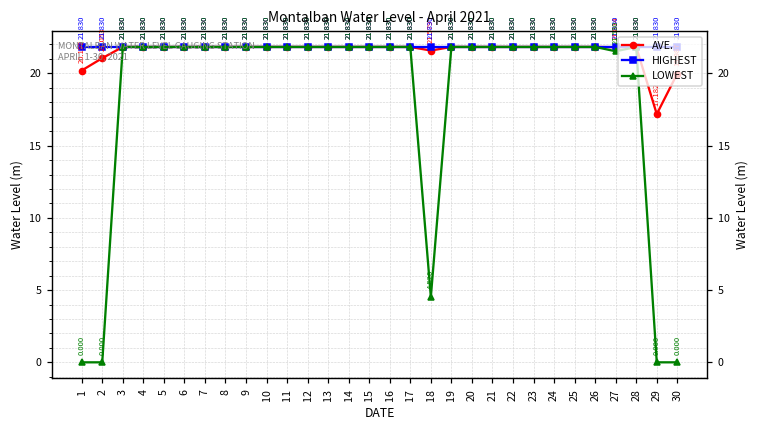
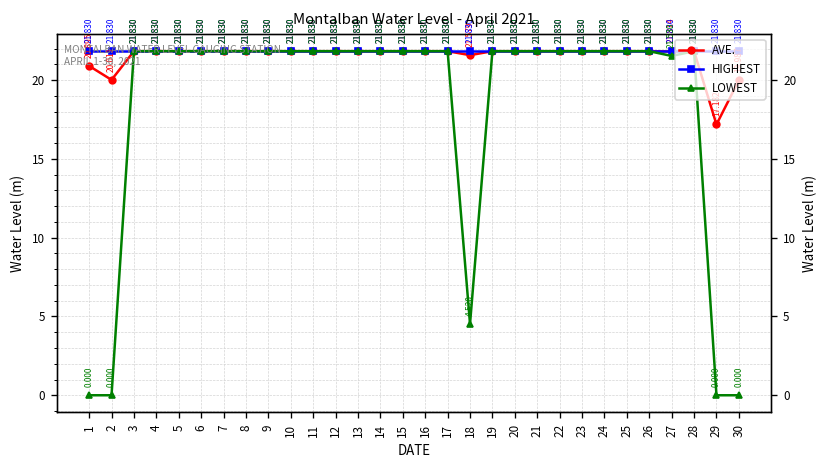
  {
    "AVE.": {
-     "1": 20.199,
-     "2": 21.053
+     "1": 20.895,
+     "2": 20.011
    },
    "HIGHEST": {
      "1": 21.830
    },
    "LOWEST": {
      "1": 0.000,
      "2": 0.000,
      "18": 4.520,
      "29": 0.000,
      "30": 0.000
    }
  }
